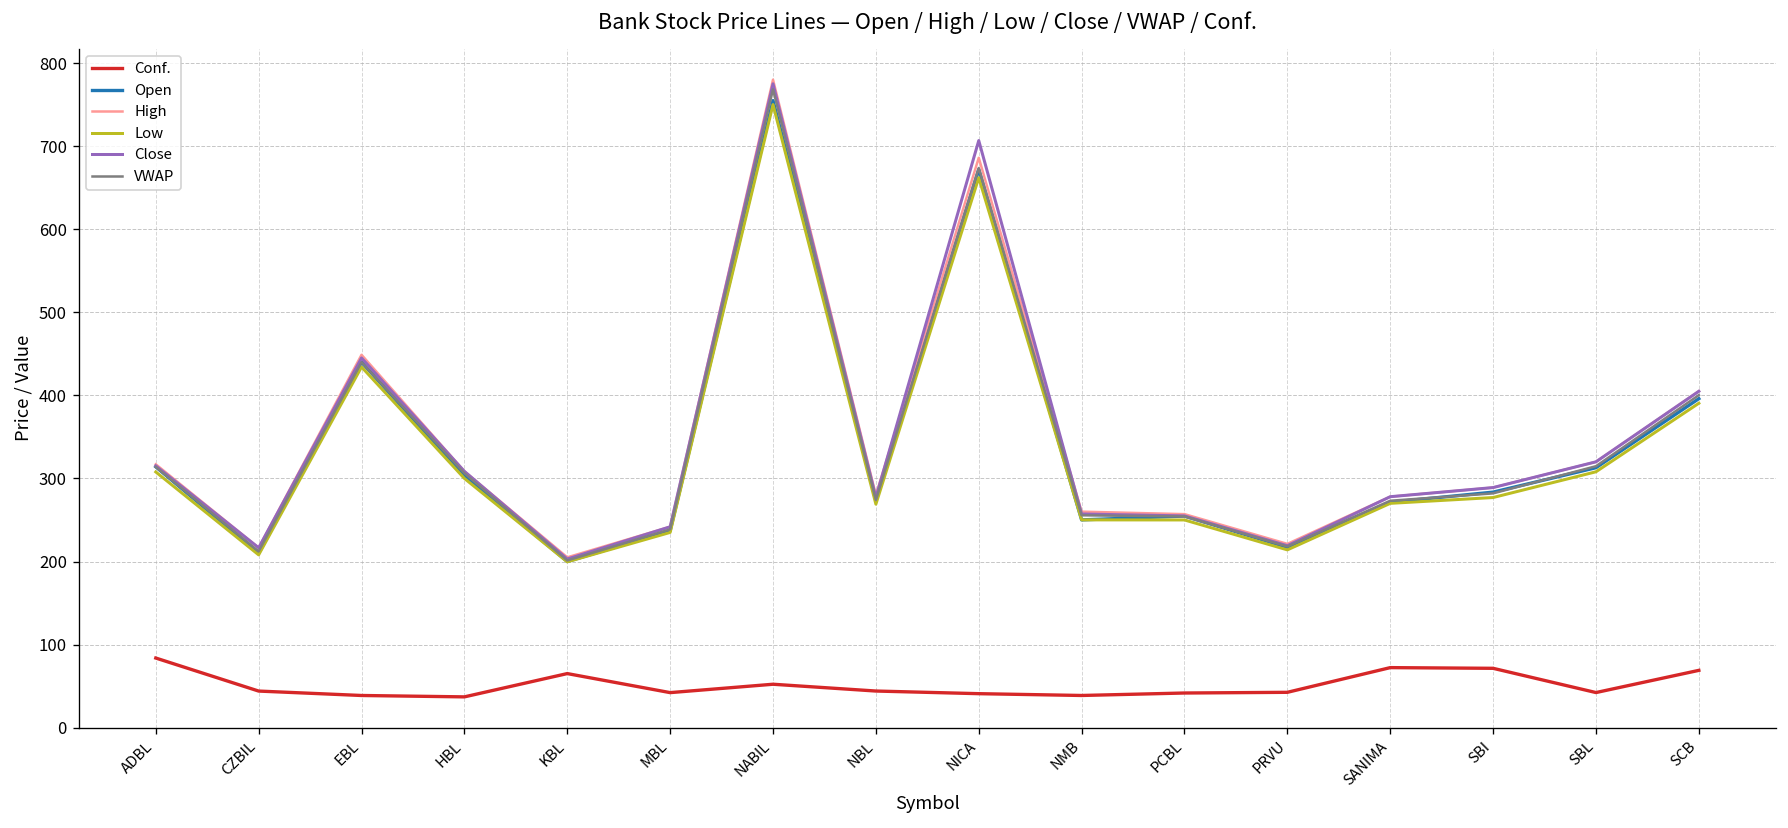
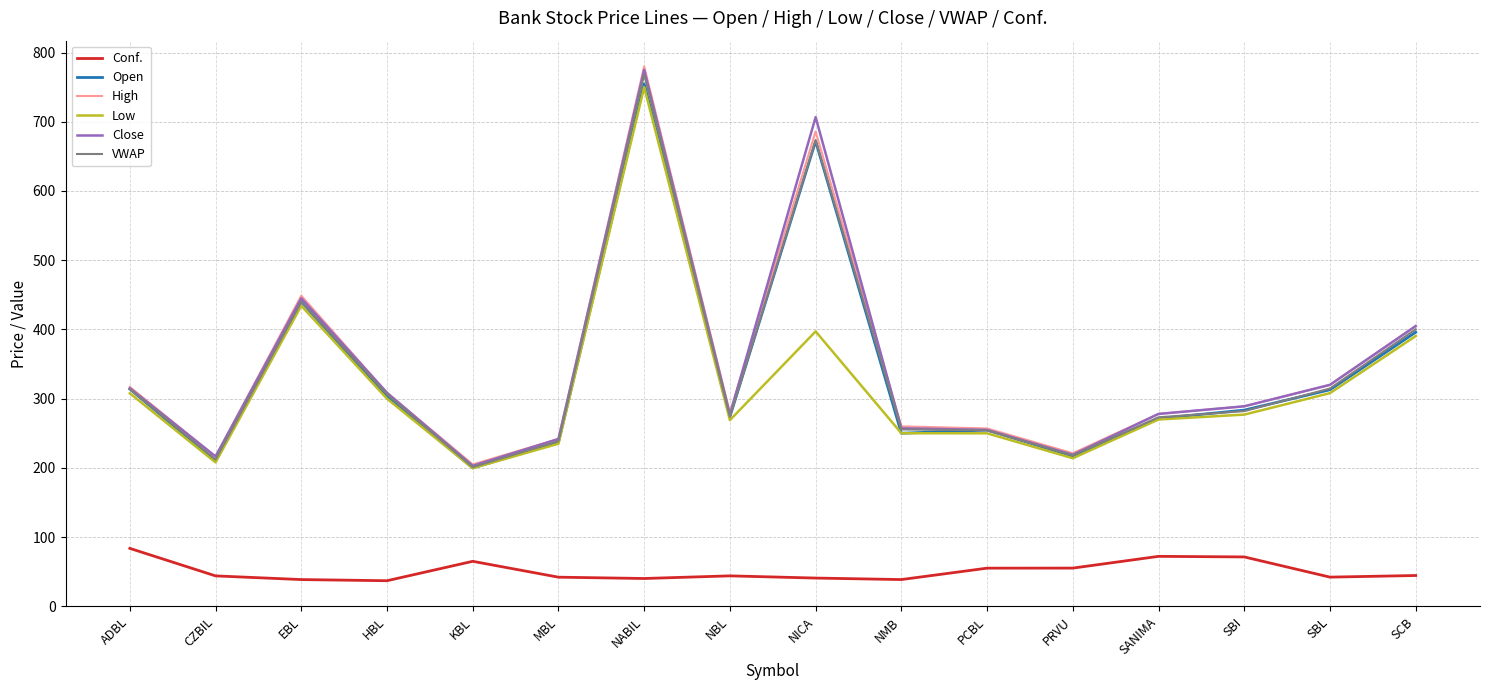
  {
    "Conf.": {
      "ADBL": 80,
      "CZBIL": 40,
      "EBL": 40,
      "HBL": 40,
      "KBL": 70,
      "MBL": 40,
-     "NABIL": 50,
+     "NABIL": 40,
      "NBL": 40,
      "NICA": 40,
      "NMB": 40,
-     "PCBL": 40,
-     "PRVU": 40,
+     "PCBL": 60,
+     "PRVU": 60,
      "SANIMA": 70,
      "SBI": 70,
      "SBL": 40,
-     "SCB": 70
+     "SCB": 40
    },
    "Open": {
      "NABIL": 750,
      "SCB": 400
    },
    "High": {
      "EBL": 450,
      "NABIL": 780,
      "NICA": 690
    },
    "Low": {
      "ADBL": 310,
      "EBL": 430,
      "NABIL": 750,
      "NBL": 270,
-     "NICA": 660,
+     "NICA": 400,
      "PCBL": 250,
      "SBI": 280,
      "SBL": 310,
      "SCB": 390
    },
    "Close": {
      "EBL": 450,
      "NABIL": 780,
      "NICA": 710
    },
    "VWAP": {
      "NABIL": 770,
      "SCB": 400
    }
  }
